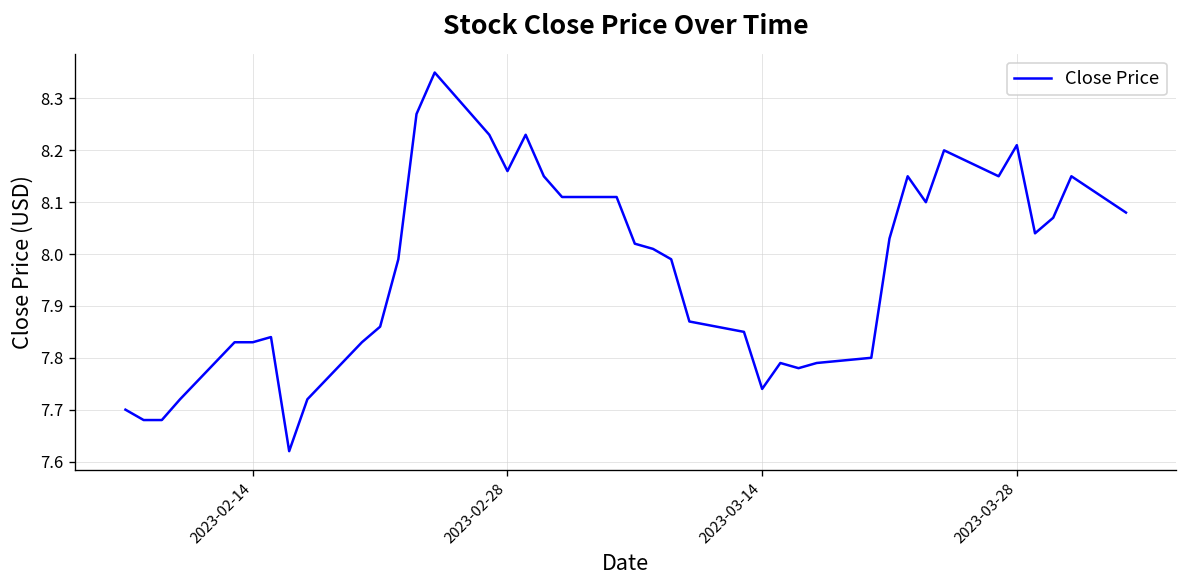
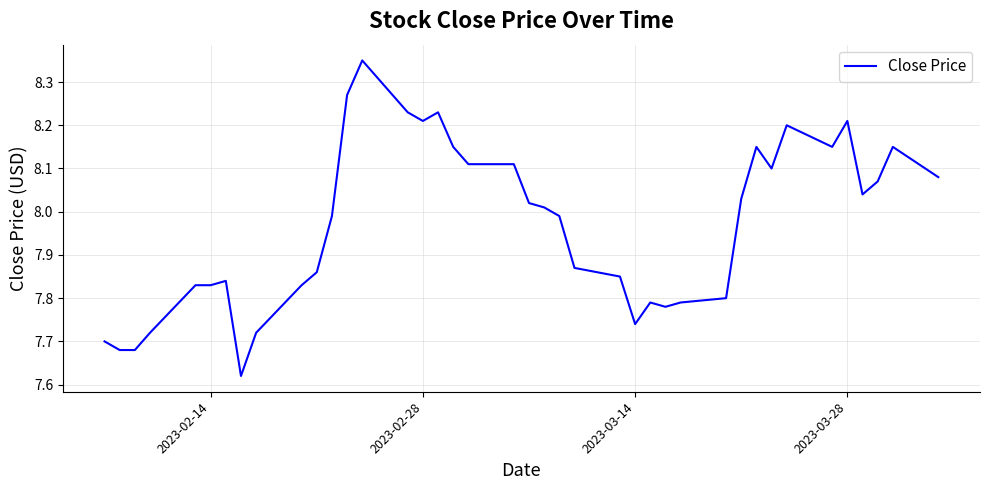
  {
    "2023-02-14": 7.83,
-   "2023-02-28": 8.16,
+   "2023-02-28": 8.21,
    "2023-03-14": 7.74,
    "2023-03-28": 8.21
  }
